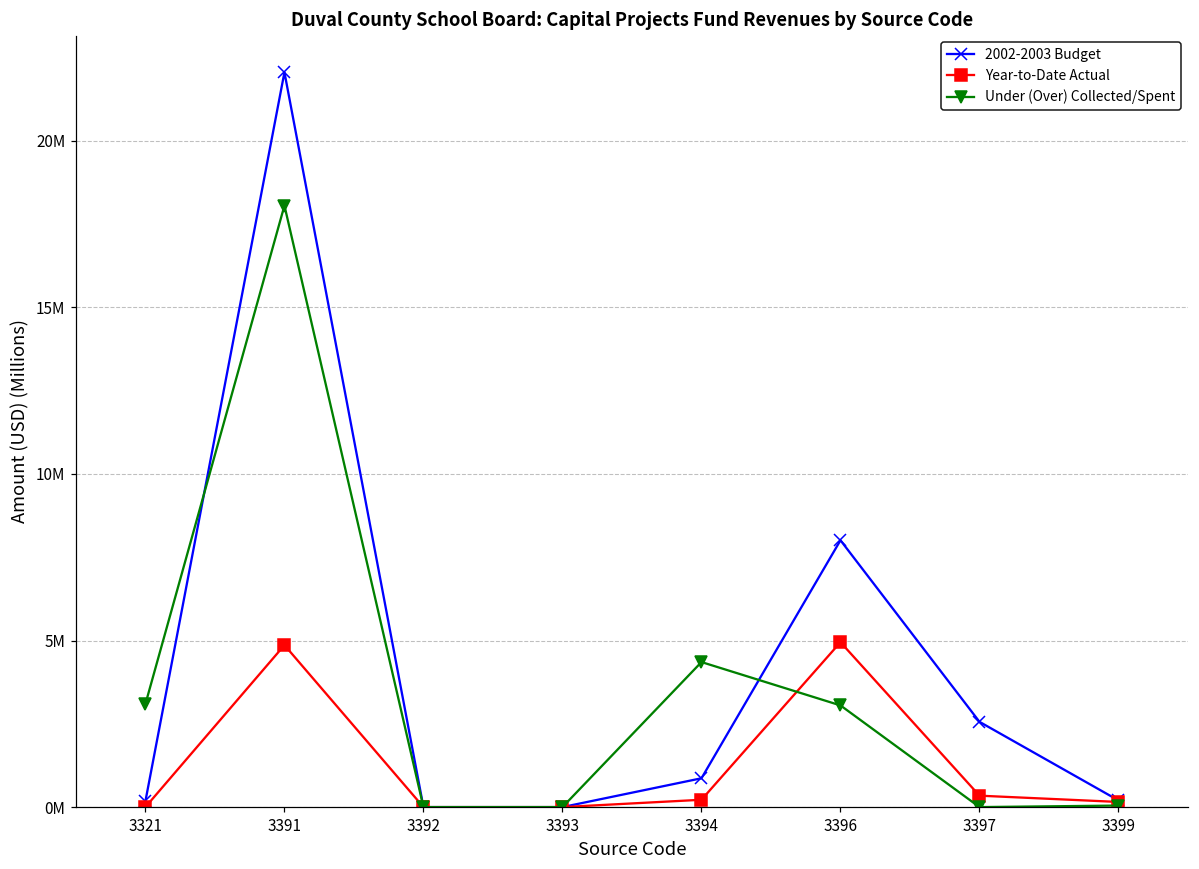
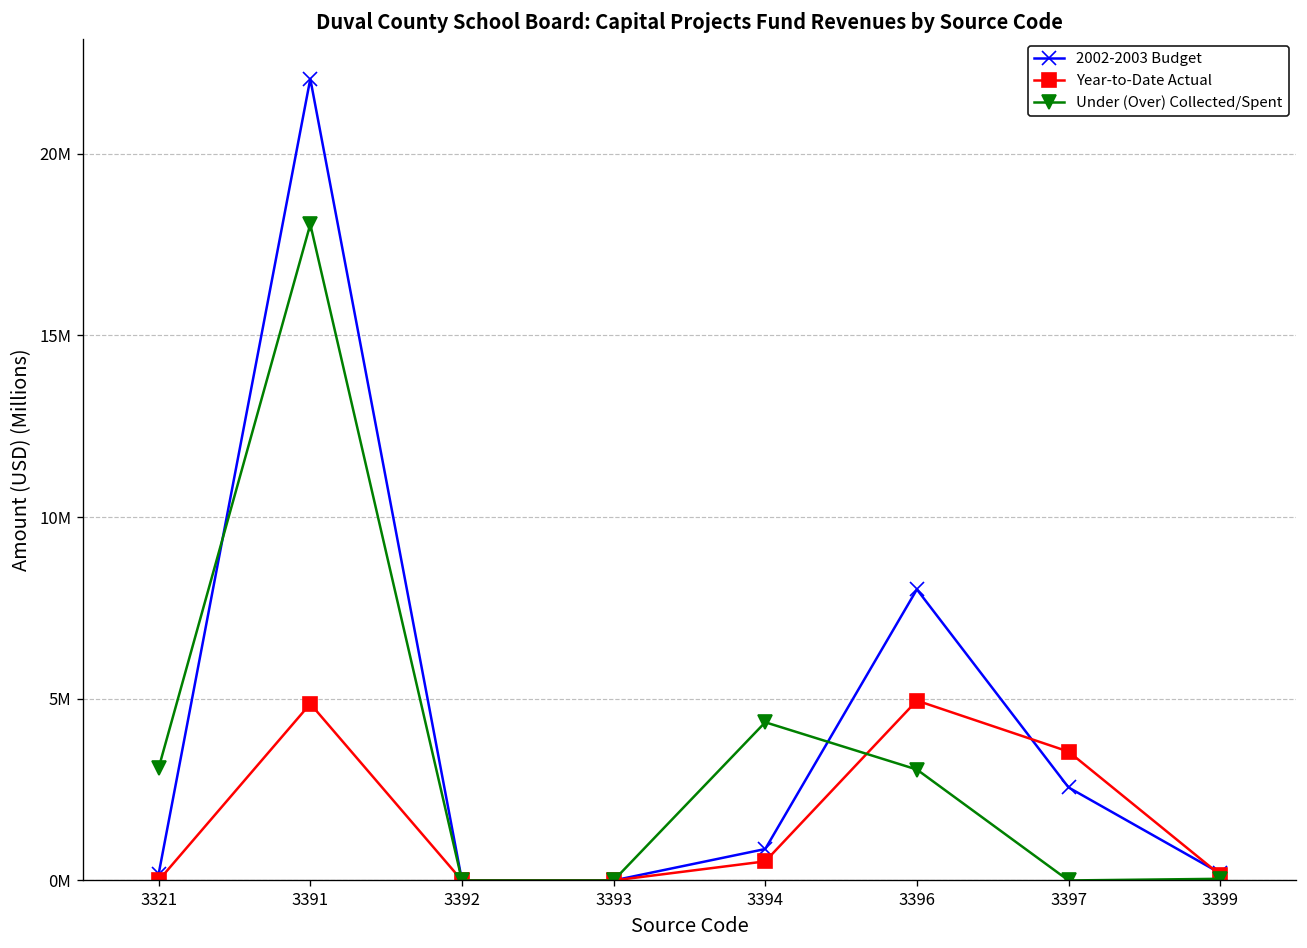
  {
    "2002-2003 Budget": {
      "3321": 200000,
      "3391": 22100000,
      "3394": 900000,
      "3396": 8000000,
      "3397": 2600000
    },
    "Year-to-Date Actual": {
      "3321": 0,
      "3391": 4900000,
-     "3394": 200000,
+     "3394": 500000,
      "3396": 4900000,
-     "3397": 300000
+     "3397": 3500000
    },
    "Under (Over) Collected/Spent": {
      "3321": 3100000,
      "3391": 18100000,
      "3394": 4400000,
      "3396": 3100000,
      "3397": 0,
      "3399": 0
    }
  }
